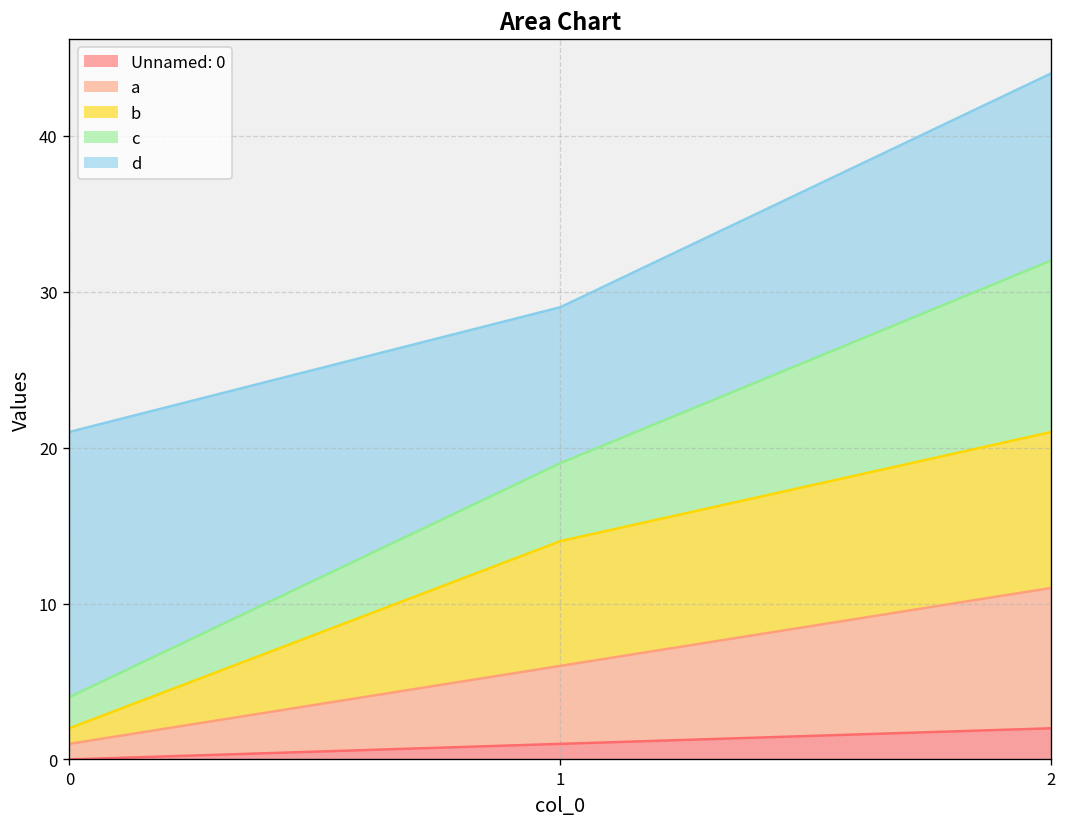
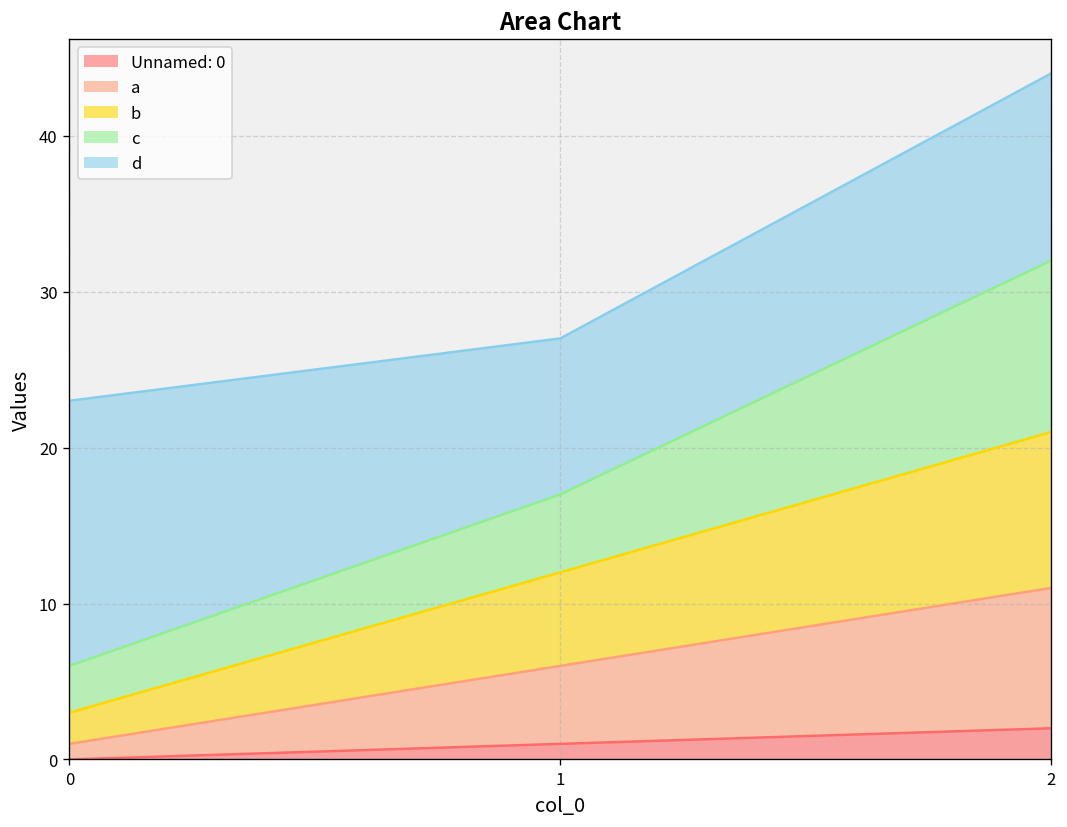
  {
    "b": {
-     "0": 1,
-     "1": 8,
+     "0": 2,
+     "1": 6,
      "2": 10
    },
    "c": {
-     "0": 2,
+     "0": 3,
      "1": 5,
      "2": 11
    },
    "d": {
      "0": 17,
      "1": 10,
      "2": 12
    }
  }
